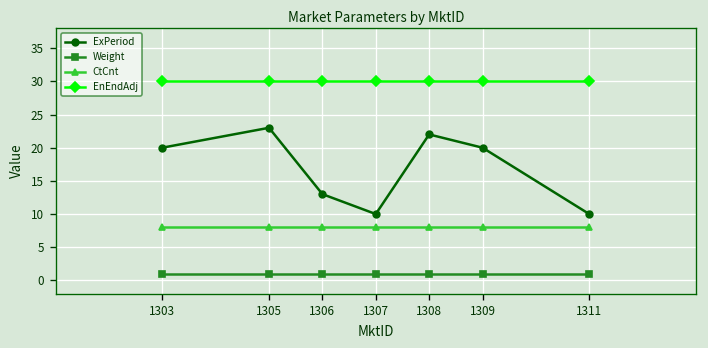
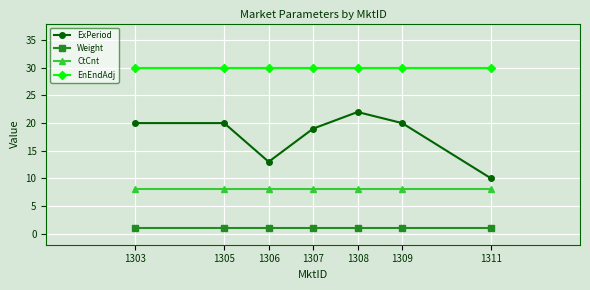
  {
    "ExPeriod": {
      "1303": 20,
-     "1305": 23,
+     "1305": 20,
      "1306": 13,
-     "1307": 10,
+     "1307": 19,
      "1308": 22,
      "1309": 20,
      "1311": 10
    },
    "Weight": {
      "1303": 1,
      "1305": 1,
      "1306": 1,
      "1307": 1,
      "1308": 1,
      "1309": 1,
      "1311": 1
    },
    "CtCnt": {
      "1303": 8,
      "1305": 8,
      "1306": 8,
      "1307": 8,
      "1308": 8,
      "1309": 8,
      "1311": 8
    },
    "EnEndAdj": {
      "1303": 30,
      "1305": 30,
      "1306": 30,
      "1307": 30,
      "1308": 30,
      "1309": 30,
      "1311": 30
    }
  }
